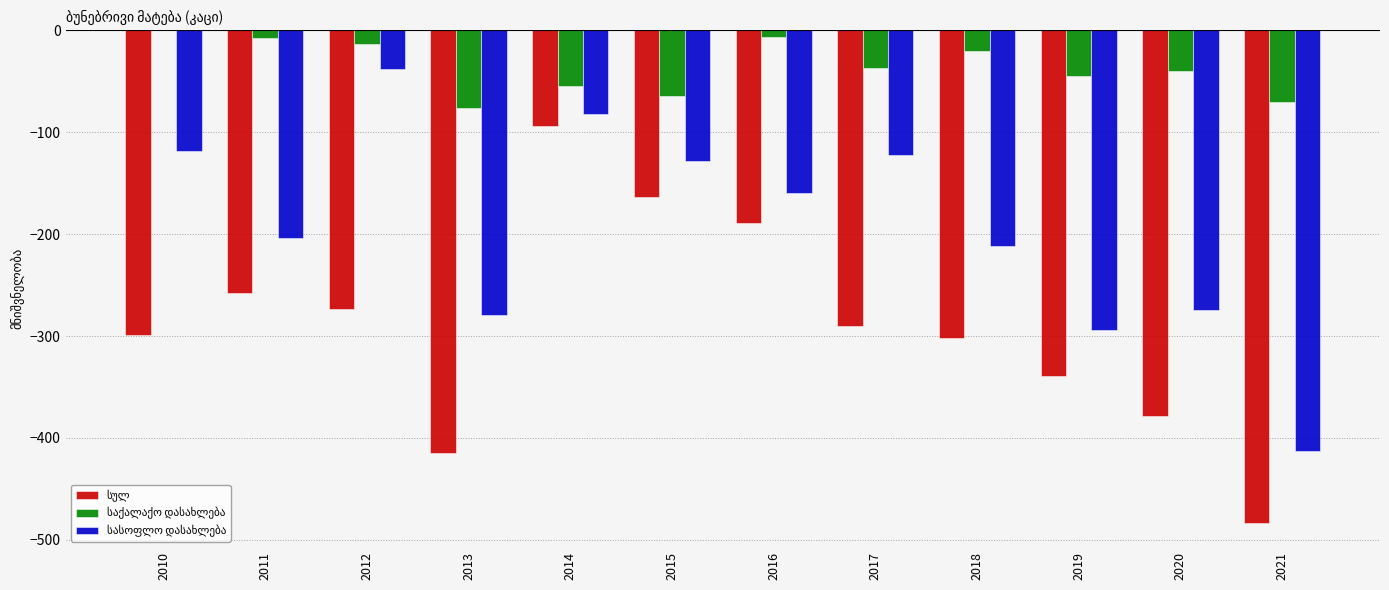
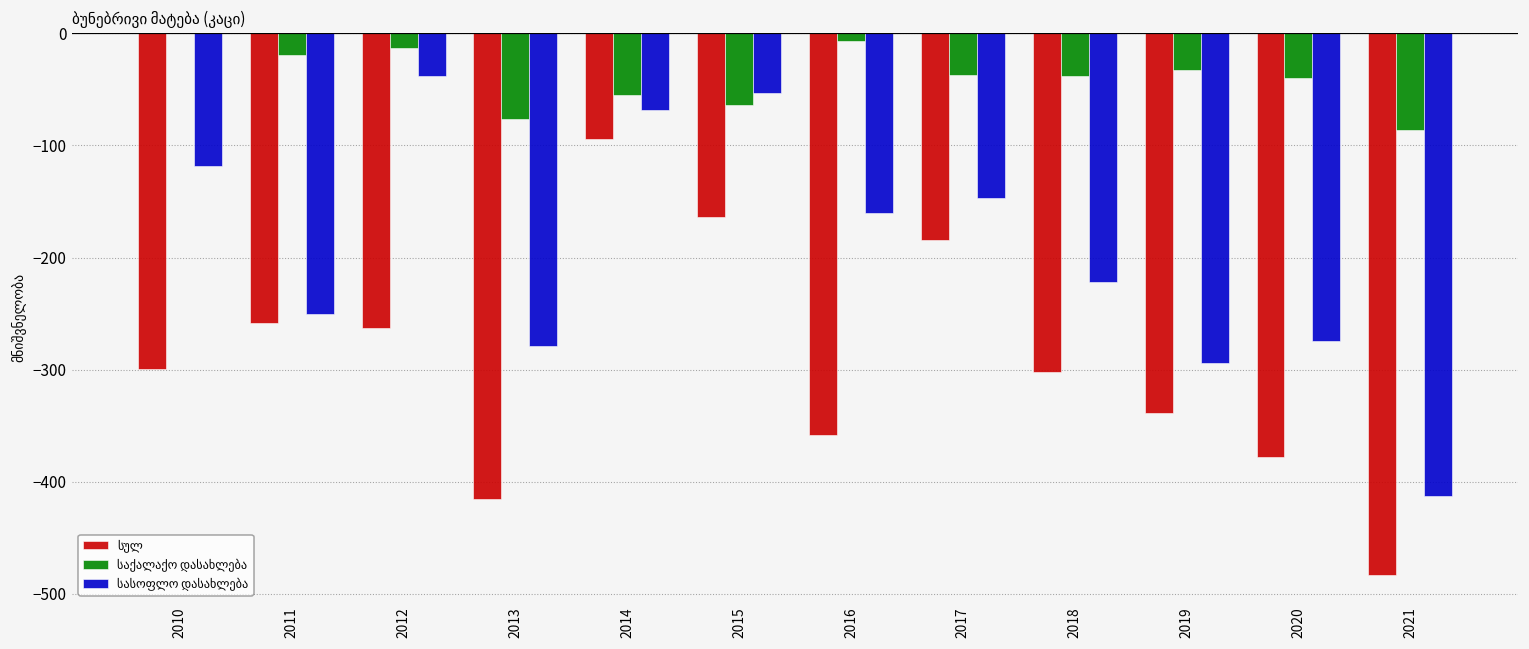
  {
    "სულ": {
      "2010": -299,
      "2011": -258,
-     "2012": -273,
+     "2012": -263,
      "2013": -415,
      "2014": -94,
      "2015": -164,
-     "2016": -189,
-     "2017": -290,
+     "2016": -358,
+     "2017": -184,
      "2018": -302,
      "2019": -339,
      "2020": -378,
      "2021": -483
    },
    "საქალაქო დასახლება": {
      "2010": 0,
-     "2011": -8,
+     "2011": -19,
      "2012": -13,
      "2013": -76,
      "2014": -55,
      "2015": -64,
      "2016": -7,
      "2017": -37,
-     "2018": -20,
-     "2019": -45,
+     "2018": -38,
+     "2019": -33,
      "2020": -40,
-     "2021": -70
+     "2021": -86
    },
    "სასოფლო დასახლება": {
      "2010": -118,
-     "2011": -204,
+     "2011": -250,
      "2012": -38,
      "2013": -279,
-     "2014": -82,
-     "2015": -128,
+     "2014": -68,
+     "2015": -53,
      "2016": -160,
-     "2017": -122,
-     "2018": -212,
+     "2017": -147,
+     "2018": -222,
      "2019": -294,
      "2020": -274,
      "2021": -413
    }
  }
